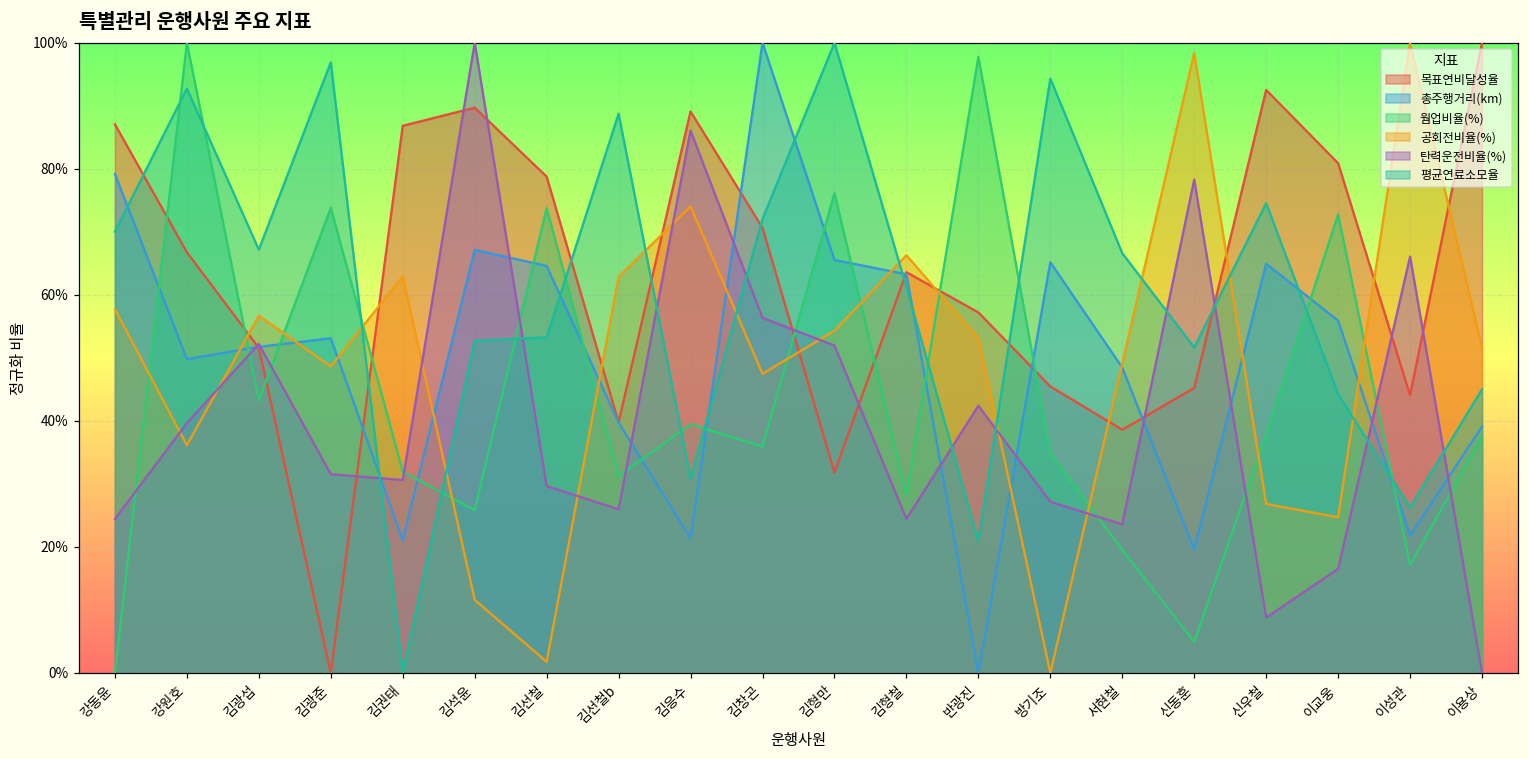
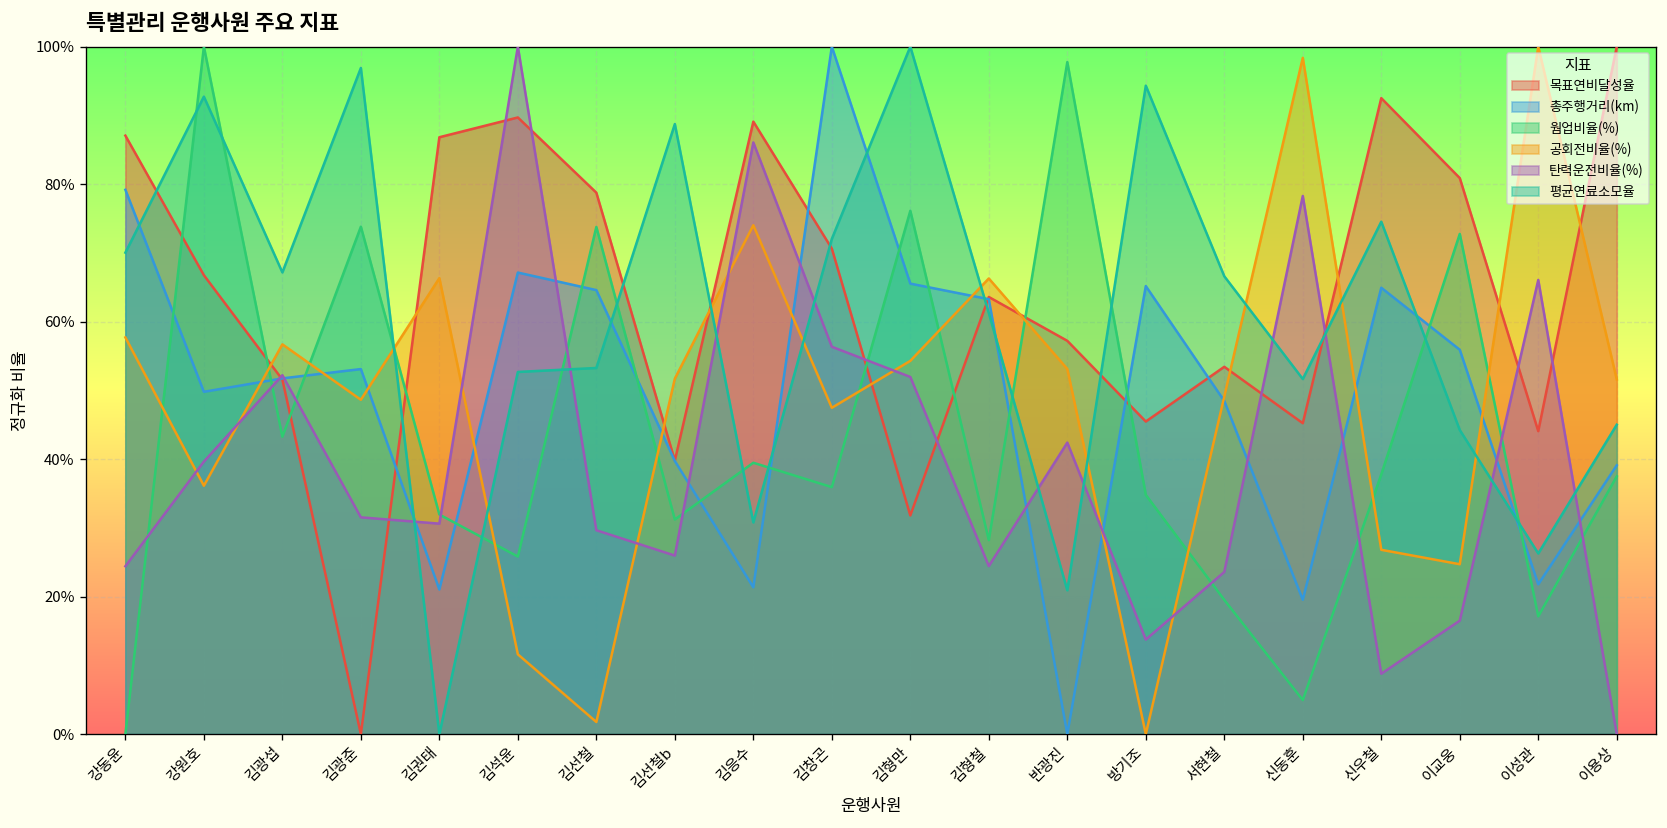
  {
    "목표연비달성율": {
      "강동윤": "87%",
      "강원호": "67%",
      "김광준": "0%",
      "김권태": "87%",
      "김석윤": "90%",
      "김선철": "79%",
      "김응수": "89%",
      "김창곤": "71%",
      "김형만": "32%",
      "반광진": "57%",
      "방기조": "45%",
-     "서현철": "39%",
+     "서현철": "53%",
      "신동훈": "45%",
      "신우철": "93%",
      "이교웅": "81%",
      "이성관": "44%",
      "이용상": "100%"
    },
    "공회전비율(%)": {
      "강동윤": "58%",
      "강원호": "36%",
      "김광섭": "57%",
      "김광준": "49%",
-     "김권태": "63%",
+     "김권태": "66%",
      "김석윤": "12%",
      "김선철": "2%",
-     "김선철b": "63%",
+     "김선철b": "52%",
      "김응수": "74%",
      "김창곤": "47%",
      "김형만": "54%",
      "김형철": "66%",
      "반광진": "53%",
      "방기조": "0%",
      "서현철": "49%",
      "신동훈": "98%",
      "신우철": "27%",
      "이교웅": "25%",
      "이성관": "100%",
      "이용상": "52%"
    },
    "탄력운전비율(%)": {
      "강동윤": "24%",
      "강원호": "40%",
      "김광섭": "52%",
      "김광준": "32%",
      "김권태": "31%",
      "김석윤": "100%",
      "김선철": "30%",
      "김선철b": "26%",
      "김응수": "86%",
      "김창곤": "56%",
      "김형만": "52%",
      "김형철": "24%",
      "반광진": "42%",
-     "방기조": "27%",
+     "방기조": "14%",
      "서현철": "24%",
      "신동훈": "78%",
      "신우철": "9%",
      "이교웅": "17%",
      "이성관": "66%",
      "이용상": "0%"
    }
  }
